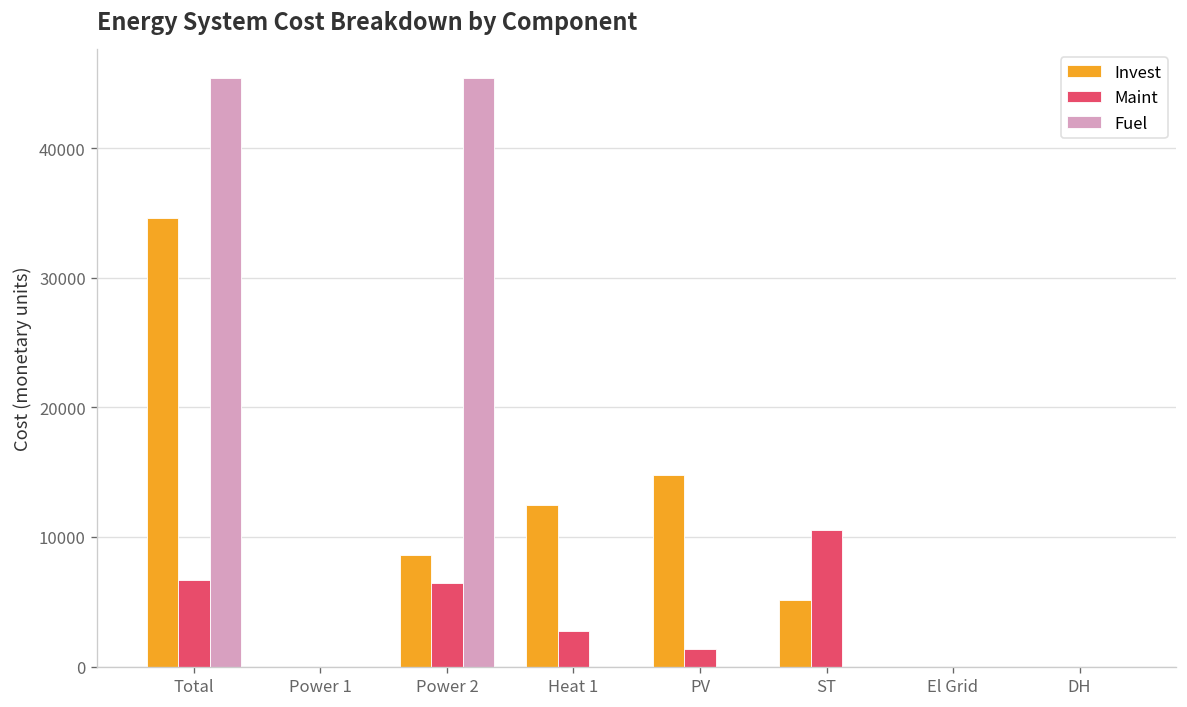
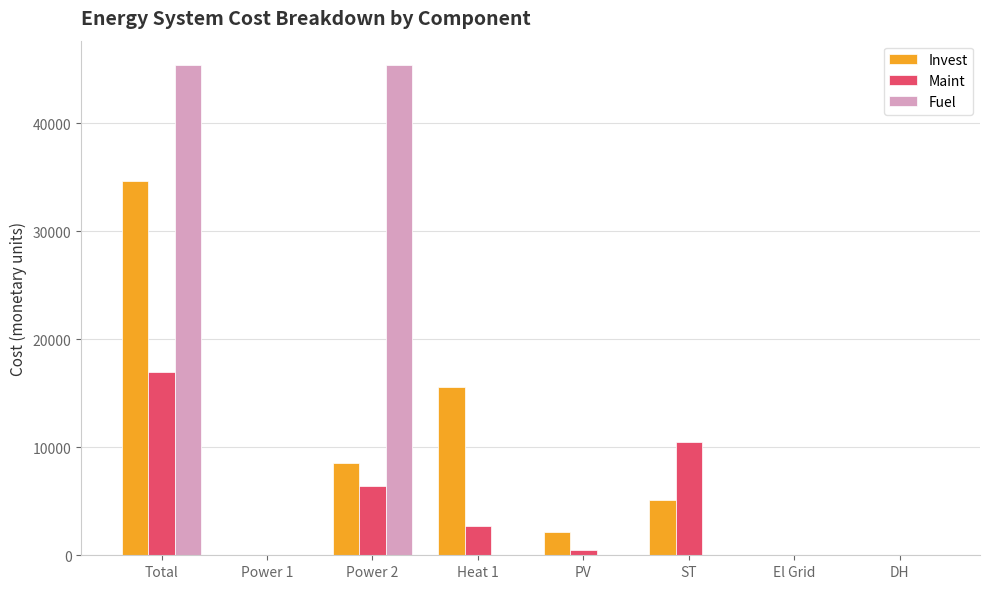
  {
    "Invest": {
      "Total": 34700,
      "Power 1": 0,
      "Power 2": 8600,
-     "Heat 1": 12500,
-     "PV": 14800,
+     "Heat 1": 15600,
+     "PV": 2200,
      "ST": 5100,
      "El Grid": 0,
      "DH": 0
    },
    "Maint": {
-     "Total": 6700,
+     "Total": 17000,
      "Power 1": 0,
      "Power 2": 6400,
      "Heat 1": 2700,
-     "PV": 1400,
+     "PV": 500,
      "ST": 10500,
      "El Grid": 0,
      "DH": 0
    },
    "Fuel": {
      "Total": 45400,
      "Power 1": 0,
      "Power 2": 45400,
      "Heat 1": 0,
      "PV": 0,
      "ST": 0,
      "El Grid": 0,
      "DH": 0
    }
  }
